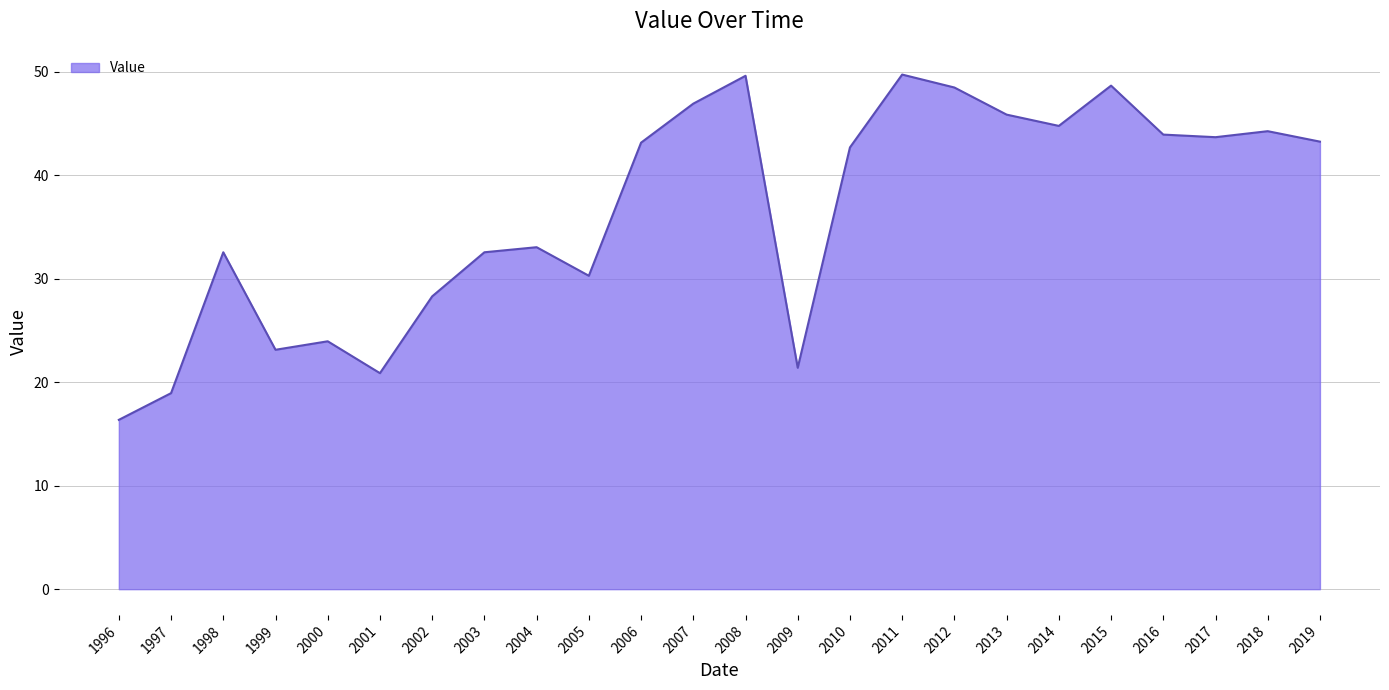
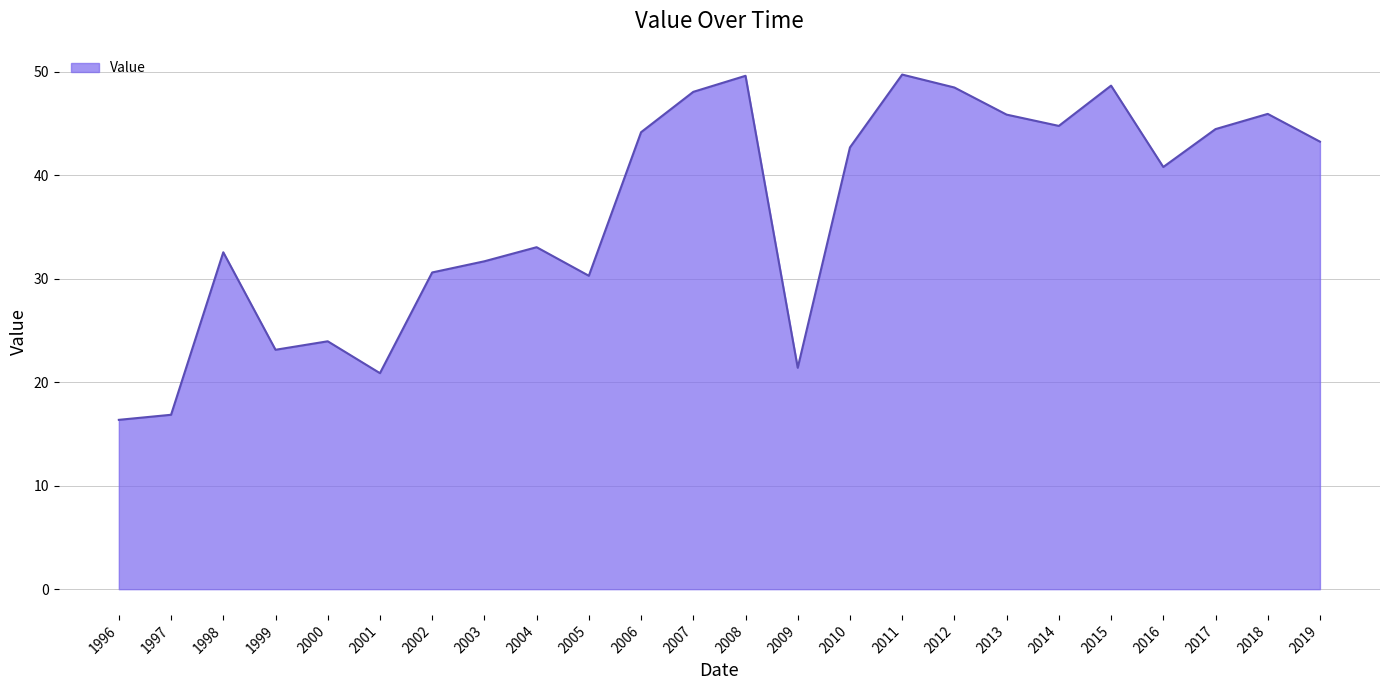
  {
    "1996": 16.4,
-   "1997": 18.9,
+   "1997": 16.9,
    "1998": 32.6,
    "1999": 23.1,
    "2000": 24.0,
    "2001": 20.9,
-   "2002": 28.3,
-   "2003": 32.6,
+   "2002": 30.6,
+   "2003": 31.7,
    "2004": 33.0,
    "2005": 30.3,
-   "2006": 43.1,
-   "2007": 46.9,
+   "2006": 44.2,
+   "2007": 48.1,
    "2008": 49.6,
    "2009": 21.4,
    "2010": 42.7,
    "2011": 49.7,
    "2012": 48.5,
    "2013": 45.9,
    "2014": 44.8,
    "2015": 48.7,
-   "2016": 43.9,
-   "2017": 43.7,
-   "2018": 44.3,
+   "2016": 40.8,
+   "2017": 44.5,
+   "2018": 45.9,
    "2019": 43.2
  }
